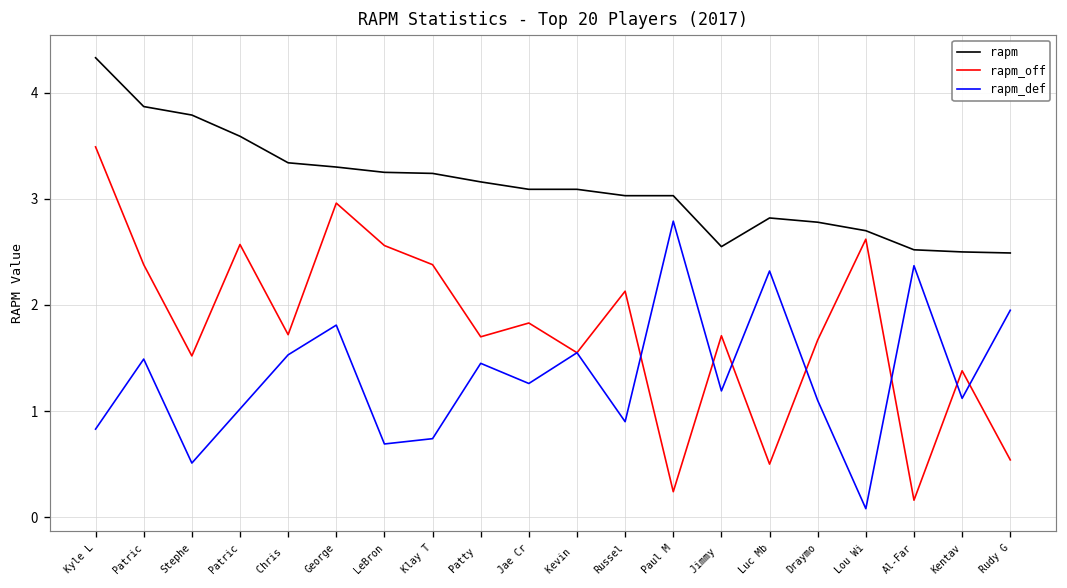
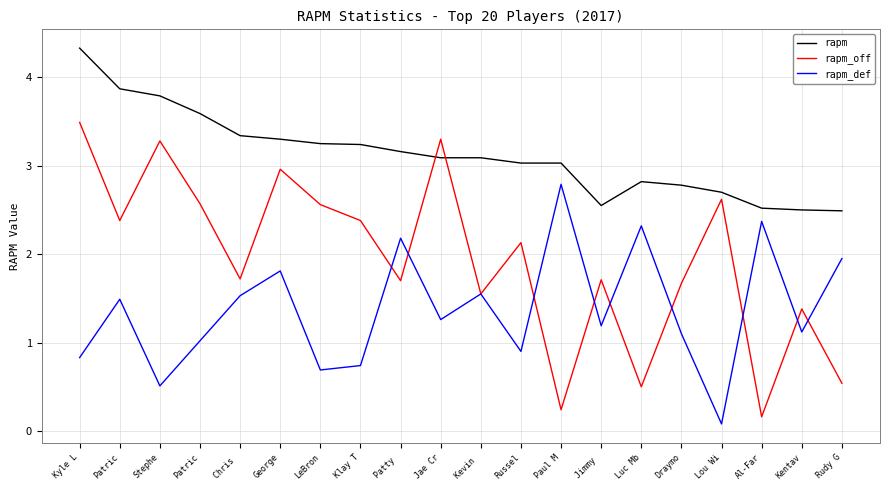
  {
    "rapm": {
      "Kyle L": 4.3,
      "Stephe": 3.8,
      "Chris": 3.3,
      "George": 3.3,
      "LeBron": 3.3,
      "Klay T": 3.2,
      "Patty": 3.2,
      "Jae Cr": 3.1,
      "Kevin": 3.1,
      "Russel": 3.0,
      "Paul M": 3.0,
      "Jimmy": 2.6,
      "Luc Mb": 2.8,
      "Draymo": 2.8,
      "Lou Wi": 2.7,
      "Al-Far": 2.5,
      "Kentav": 2.5,
      "Rudy G": 2.5
    },
    "rapm_off": {
      "Kyle L": 3.5,
-     "Stephe": 1.5,
+     "Stephe": 3.3,
      "Chris": 1.7,
      "George": 3.0,
      "LeBron": 2.6,
      "Klay T": 2.4,
      "Patty": 1.7,
-     "Jae Cr": 1.8,
+     "Jae Cr": 3.3,
      "Russel": 2.1,
      "Paul M": 0.2,
      "Jimmy": 1.7,
      "Luc Mb": 0.5,
      "Draymo": 1.7,
      "Lou Wi": 2.6,
      "Al-Far": 0.2,
      "Kentav": 1.4,
      "Rudy G": 0.5
    },
    "rapm_def": {
      "Kyle L": 0.8,
      "Stephe": 0.5,
      "Chris": 1.5,
      "George": 1.8,
      "LeBron": 0.7,
      "Klay T": 0.7,
-     "Patty": 1.5,
+     "Patty": 2.2,
      "Jae Cr": 1.3,
      "Russel": 0.9,
      "Paul M": 2.8,
      "Jimmy": 1.2,
      "Luc Mb": 2.3,
      "Draymo": 1.1,
      "Lou Wi": 0.1,
      "Al-Far": 2.4,
      "Kentav": 1.1,
      "Rudy G": 2.0
    }
  }
